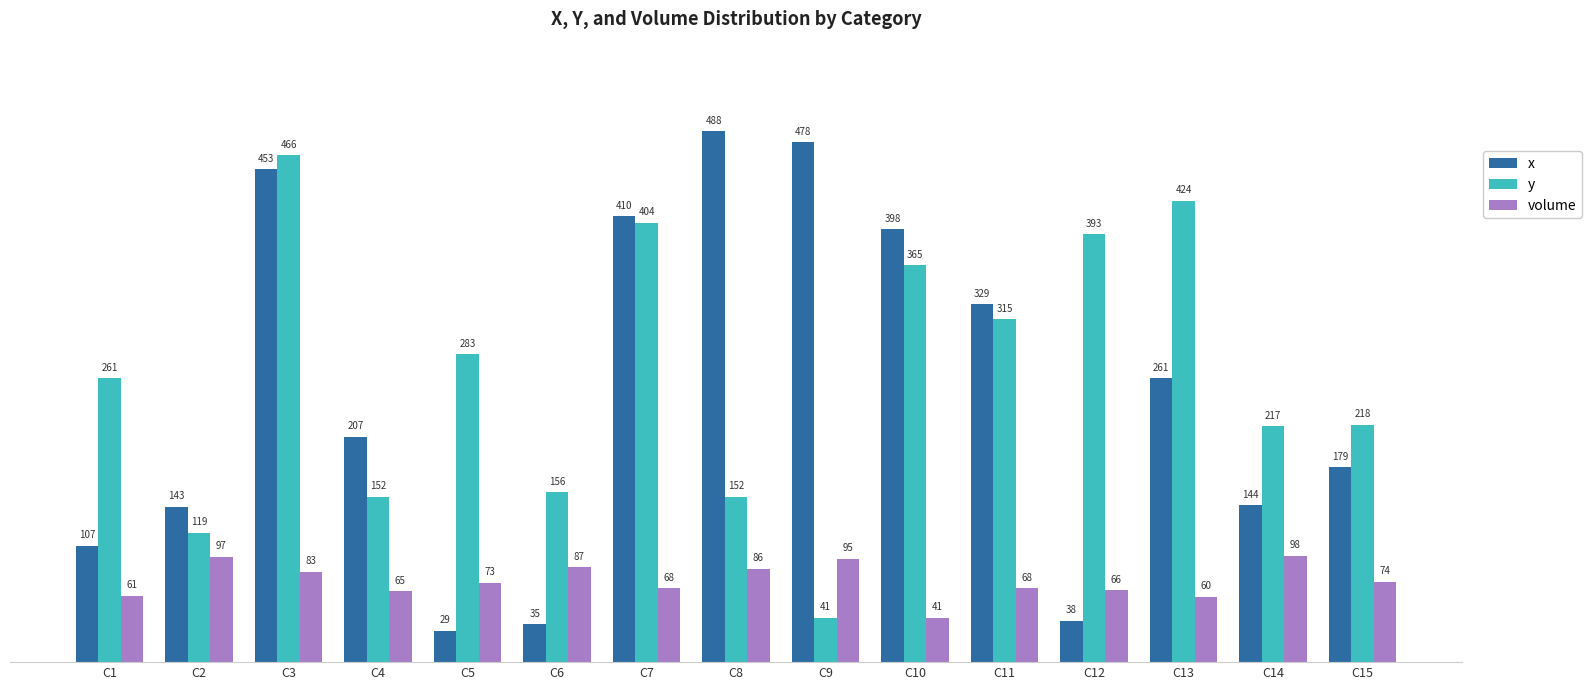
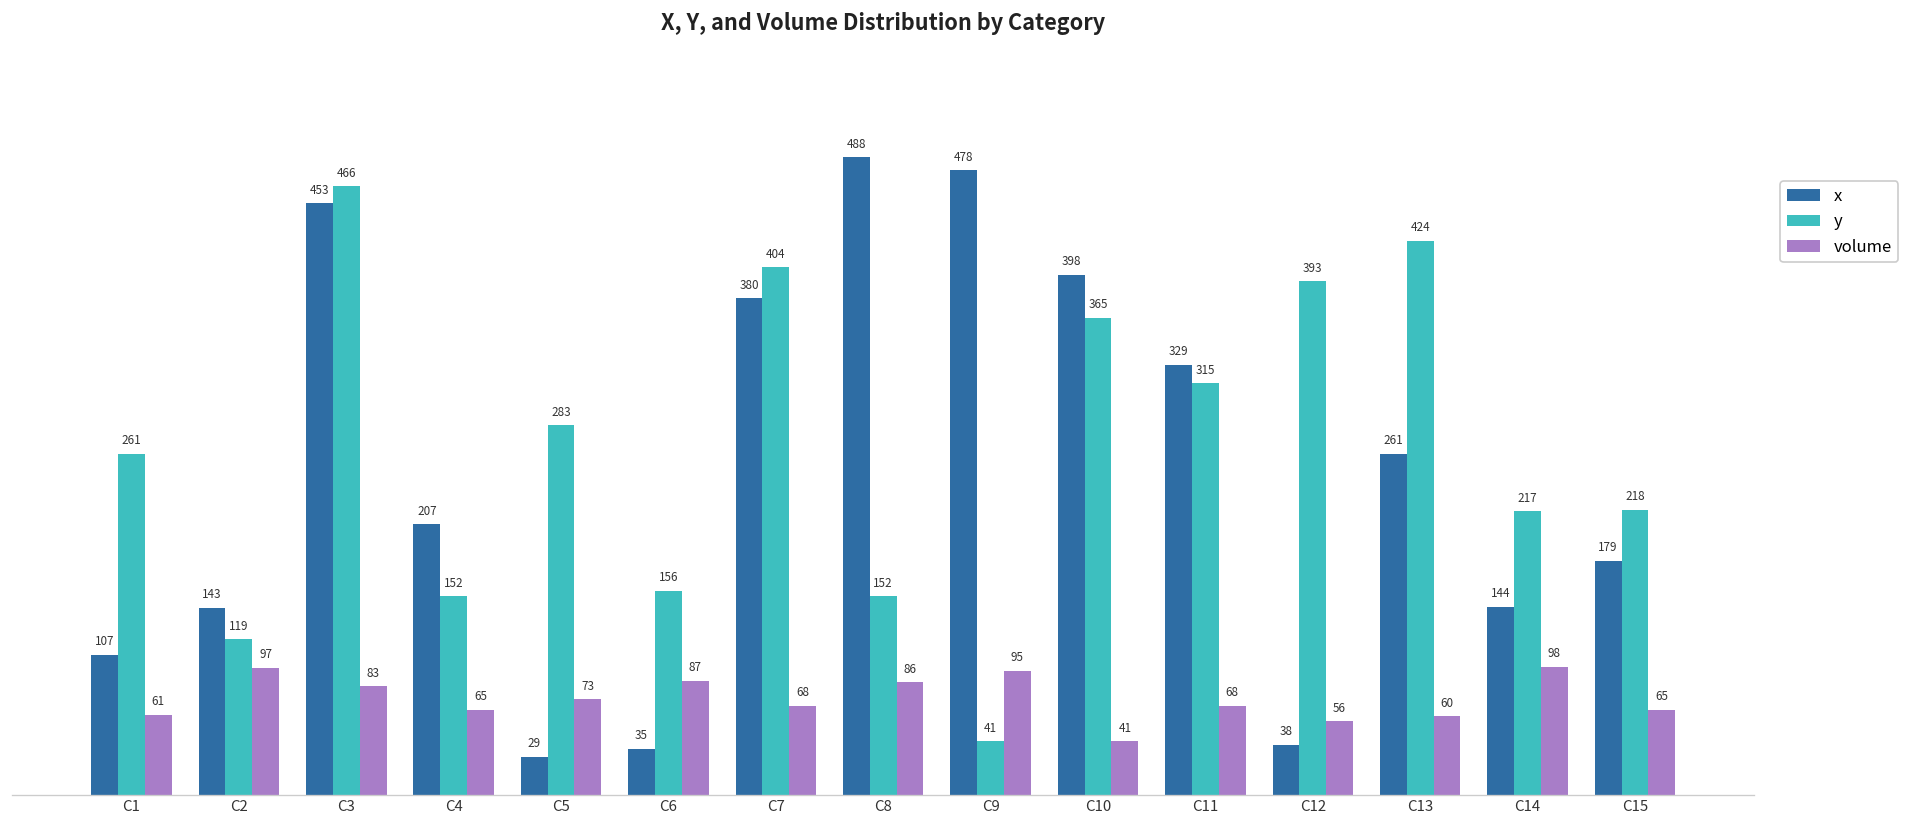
  {
    "x": {
      "C1": 107,
      "C2": 143,
      "C3": 453,
      "C4": 207,
      "C5": 29,
      "C6": 35,
-     "C7": 410,
+     "C7": 380,
      "C8": 488,
      "C9": 478,
      "C10": 398,
      "C11": 329,
      "C12": 38,
      "C13": 261,
      "C14": 144,
      "C15": 179
    },
    "y": {
      "C1": 261,
      "C2": 119,
      "C3": 466,
      "C4": 152,
      "C5": 283,
      "C6": 156,
      "C7": 404,
      "C8": 152,
      "C9": 41,
      "C10": 365,
      "C11": 315,
      "C12": 393,
      "C13": 424,
      "C14": 217,
      "C15": 218
    },
    "volume": {
      "C1": 61,
      "C2": 97,
      "C3": 83,
      "C4": 65,
      "C5": 73,
      "C6": 87,
      "C7": 68,
      "C8": 86,
      "C9": 95,
      "C10": 41,
      "C11": 68,
-     "C12": 66,
+     "C12": 56,
      "C13": 60,
      "C14": 98,
-     "C15": 74
+     "C15": 65
    }
  }
